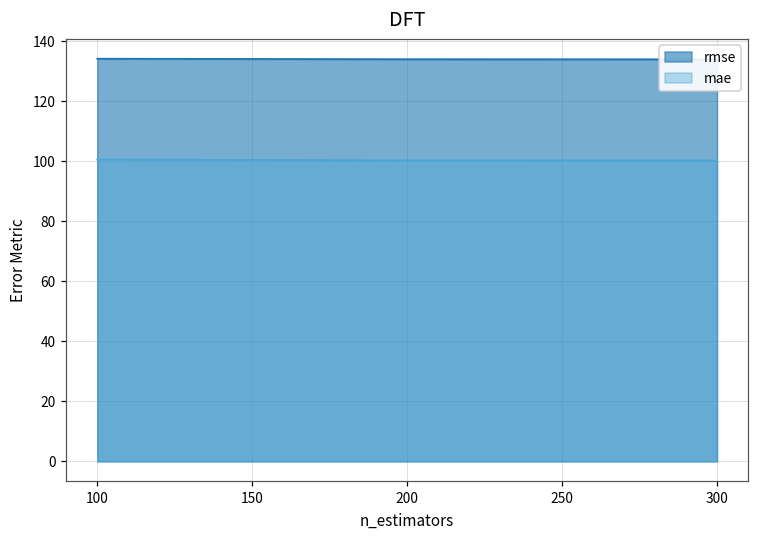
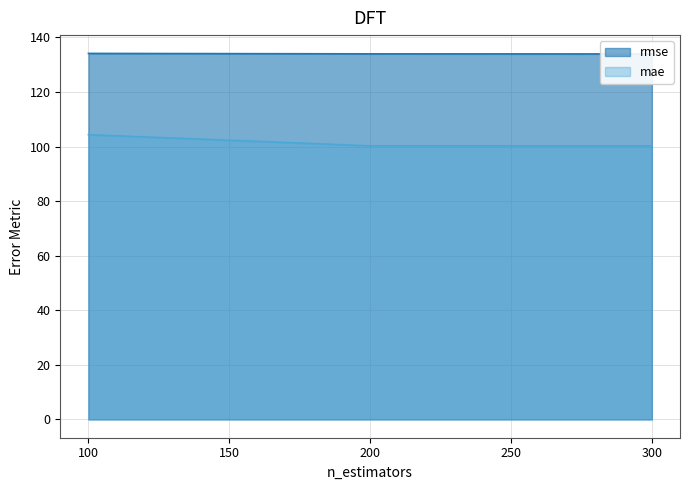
  {
    "rmse": {
      "100": 134,
      "200": 134
    },
    "mae": {
-     "100": 101,
+     "100": 104,
      "200": 100,
      "300": 100
    }
  }
